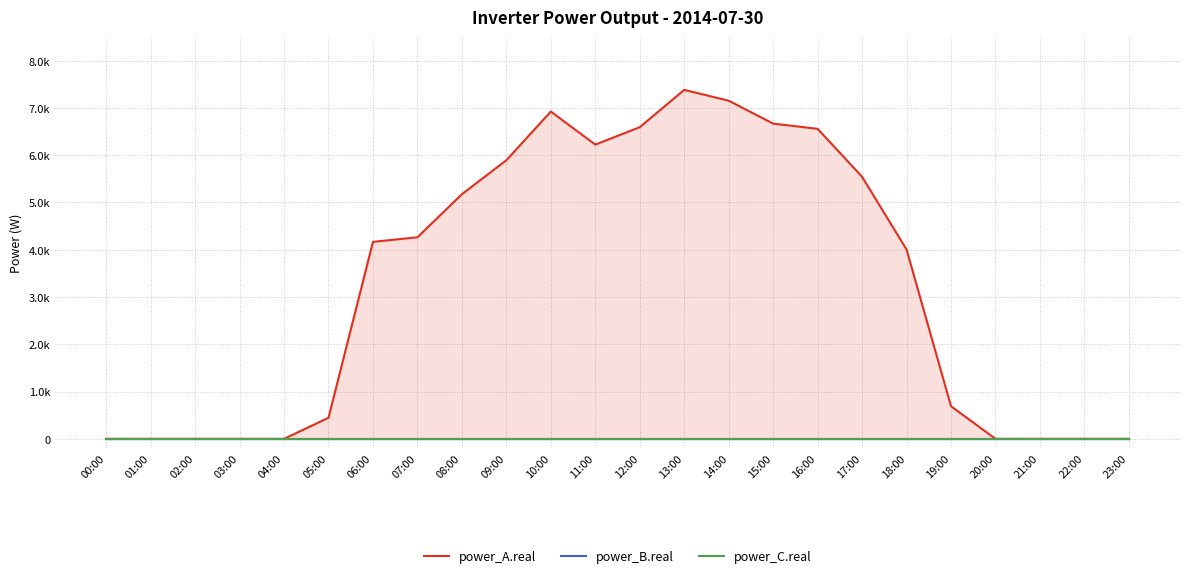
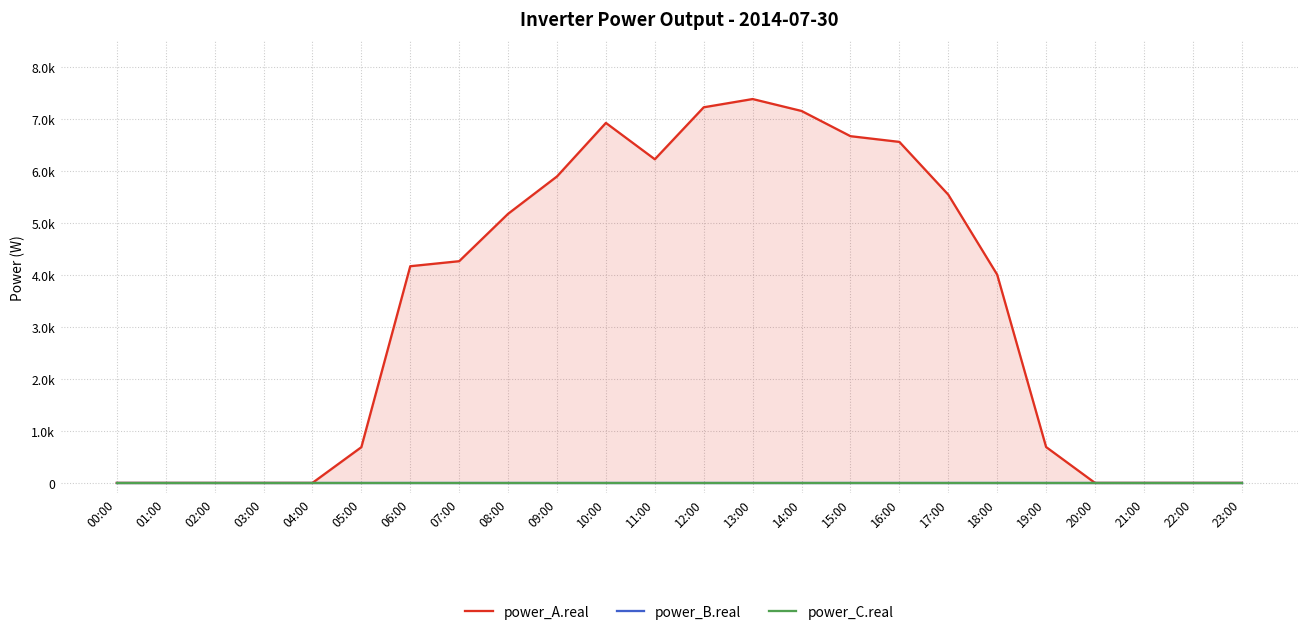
  {
    "power_A.real": {
-     "05:00": 400,
+     "05:00": 700,
      "06:00": 4200,
      "07:00": 4300,
      "08:00": 5200,
      "09:00": 5900,
      "10:00": 6900,
      "11:00": 6200,
-     "12:00": 6600,
+     "12:00": 7200,
      "13:00": 7400,
      "14:00": 7200,
      "15:00": 6700,
      "16:00": 6600,
      "17:00": 5500,
      "18:00": 4000,
      "19:00": 700
    },
    "power_C.real": {
      "05:00": 0,
      "06:00": 0,
      "07:00": 0,
      "08:00": 0,
      "09:00": 0,
      "10:00": 0,
      "11:00": 0,
      "12:00": 0,
      "13:00": 0,
      "14:00": 0,
      "15:00": 0,
      "16:00": 0,
      "17:00": 0,
      "18:00": 0,
      "19:00": 0
    }
  }
